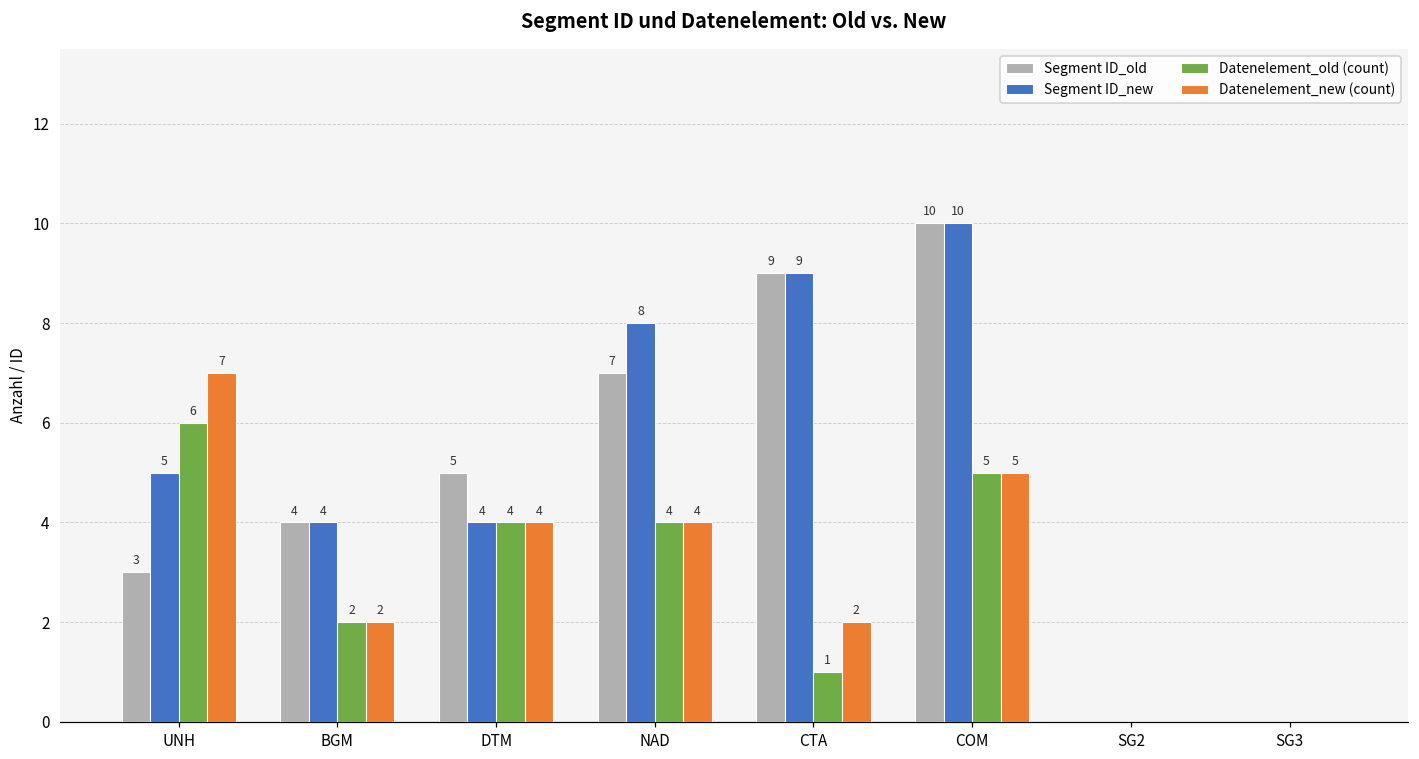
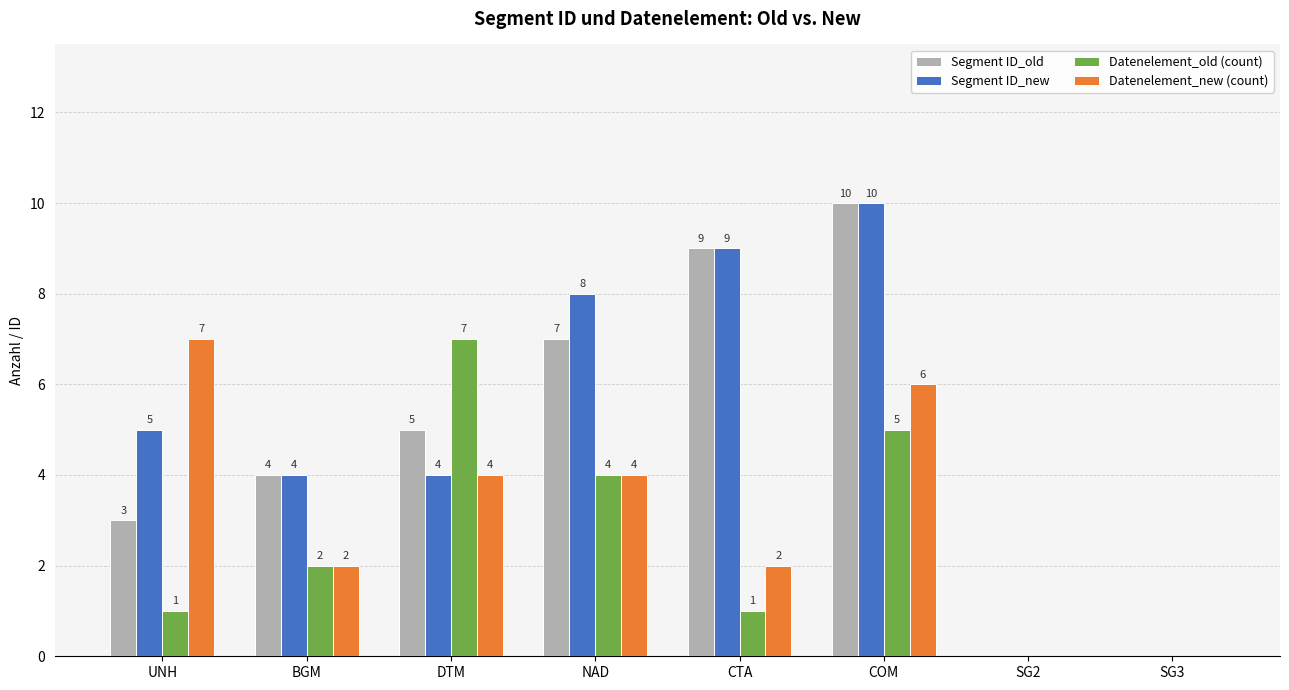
  {
    "Segment ID_old": {
      "UNH": 3,
      "BGM": 4,
      "DTM": 5,
      "NAD": 7,
      "CTA": 9,
      "COM": 10
    },
    "Segment ID_new": {
      "UNH": 5,
      "BGM": 4,
      "DTM": 4,
      "NAD": 8,
      "CTA": 9,
      "COM": 10
    },
    "Datenelement_old (count)": {
-     "UNH": 6,
+     "UNH": 1,
      "BGM": 2,
-     "DTM": 4,
+     "DTM": 7,
      "NAD": 4,
      "CTA": 1,
      "COM": 5
    },
    "Datenelement_new (count)": {
      "UNH": 7,
      "BGM": 2,
      "DTM": 4,
      "NAD": 4,
      "CTA": 2,
-     "COM": 5
+     "COM": 6
    }
  }
